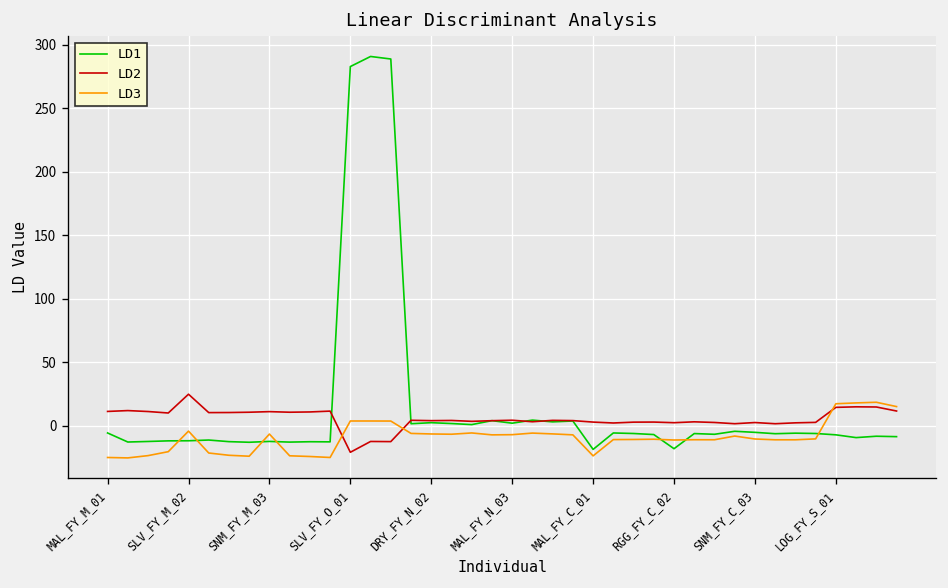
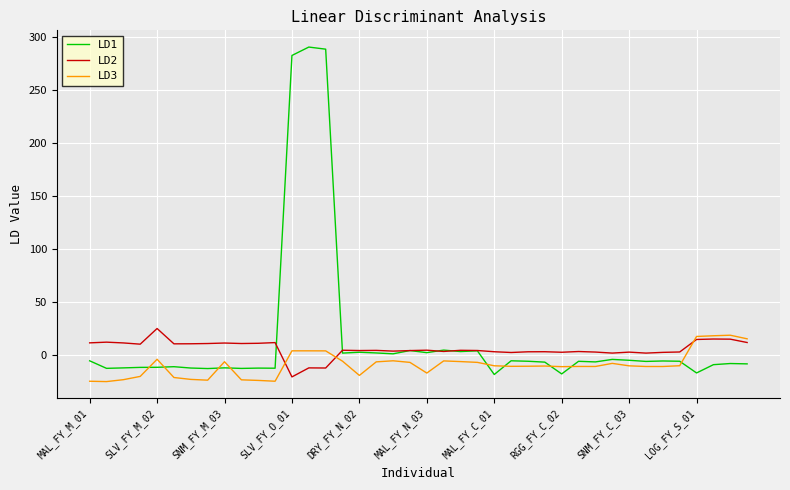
  {
    "LD1": {
      "MAL_FY_M_01": -6,
      "SLV_FY_M_02": -12,
      "SNM_FY_M_03": -12,
      "SLV_FY_O_01": 283,
      "MAL_FY_C_01": -19,
      "RGG_FY_C_02": -18,
      "SNM_FY_C_03": -5,
-     "LOG_FY_S_01": -7
+     "LOG_FY_S_01": -17
    },
    "LD2": {
      "MAL_FY_M_01": 11,
      "SLV_FY_M_02": 25,
      "SNM_FY_M_03": 11,
      "SLV_FY_O_01": -21,
      "MAL_FY_C_01": 3,
      "RGG_FY_C_02": 2,
      "SNM_FY_C_03": 3,
      "LOG_FY_S_01": 14
    },
    "LD3": {
      "MAL_FY_M_01": -25,
      "SLV_FY_M_02": -4,
      "SNM_FY_M_03": -7,
      "SLV_FY_O_01": 4,
-     "DRY_FY_N_02": -6,
-     "MAL_FY_N_03": -7,
-     "MAL_FY_C_01": -24,
+     "DRY_FY_N_02": -19,
+     "MAL_FY_N_03": -17,
+     "MAL_FY_C_01": -10,
      "RGG_FY_C_02": -11,
      "SNM_FY_C_03": -10,
      "LOG_FY_S_01": 17
    }
  }
